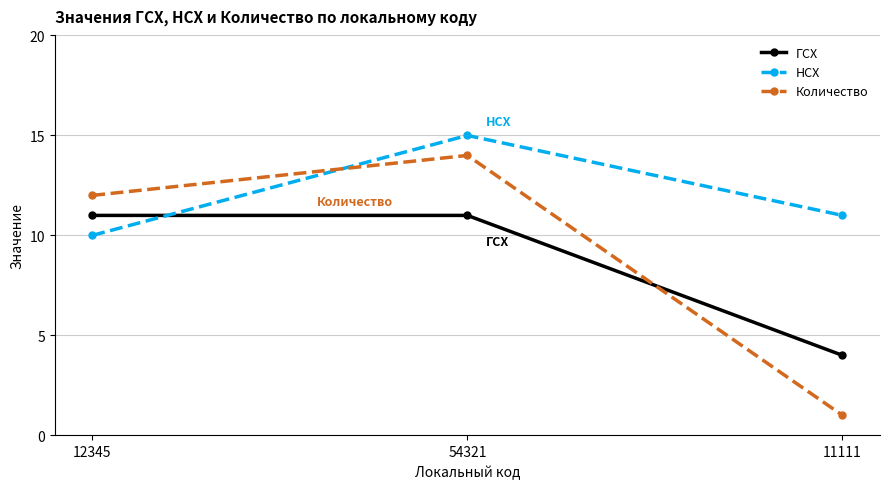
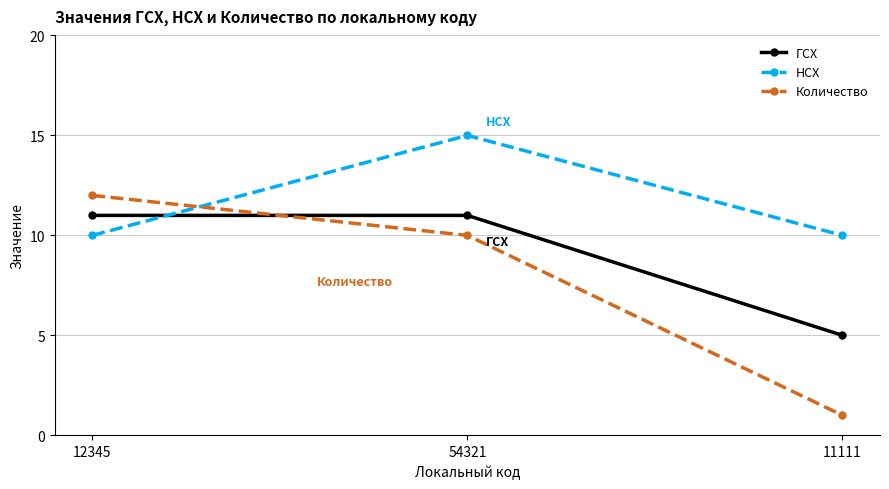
  {
    "ГСХ": {
      "12345": 11,
      "54321": 11,
-     "11111": 4
+     "11111": 5
    },
    "НСХ": {
      "12345": 10,
      "54321": 15,
-     "11111": 11
+     "11111": 10
    },
    "Количество": {
      "12345": 12,
-     "54321": 14,
+     "54321": 10,
      "11111": 1
    }
  }
